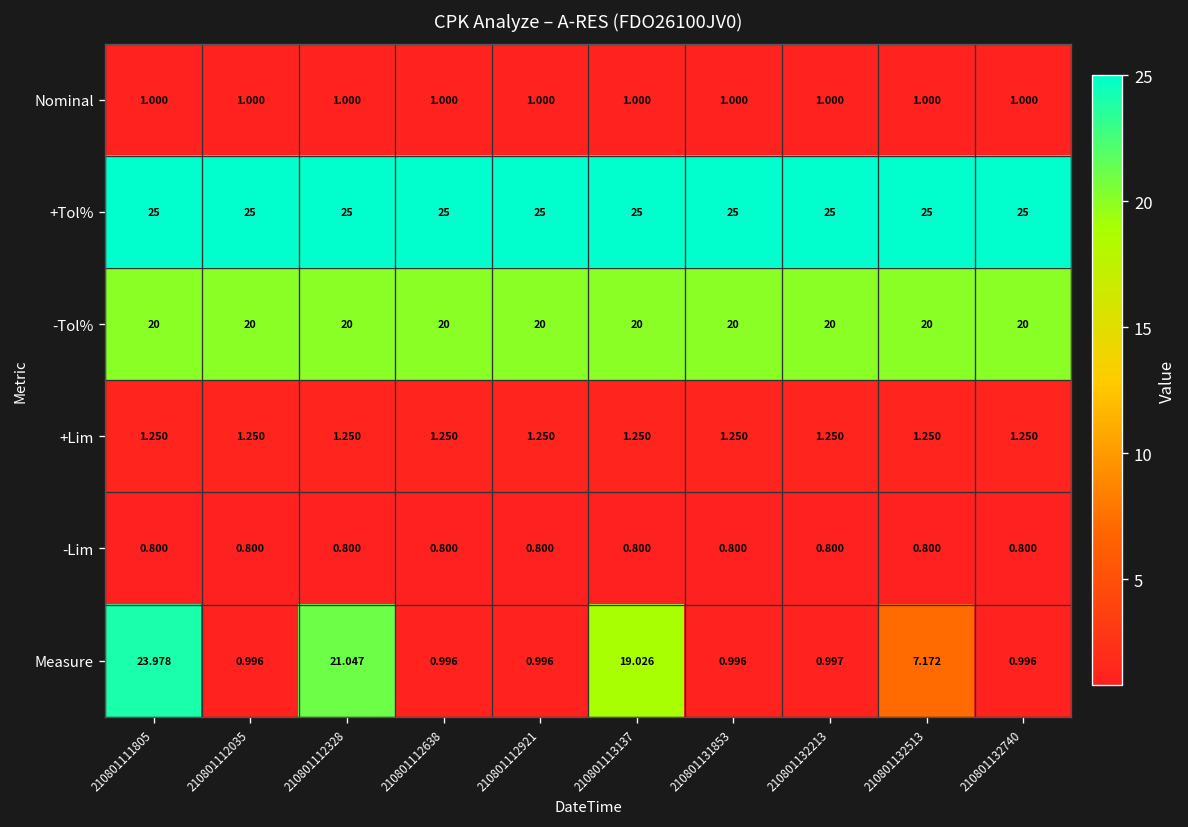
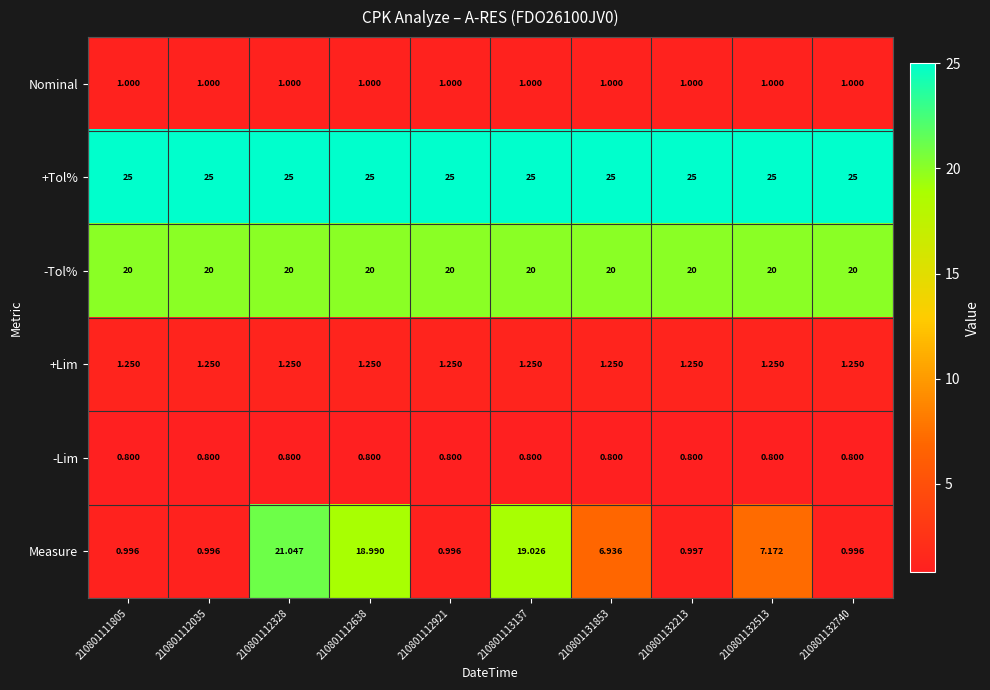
  {
    "Nominal": {
      "210801111805": 1.000,
      "210801112035": 1.000,
      "210801112328": 1.000,
      "210801112638": 1.000,
      "210801112921": 1.000,
      "210801113137": 1.000,
      "210801131853": 1.000,
      "210801132213": 1.000,
      "210801132513": 1.000,
      "210801132740": 1.000
    },
    "+Tol%": {
      "210801111805": 25,
      "210801112035": 25,
      "210801112328": 25,
      "210801112638": 25,
      "210801112921": 25,
      "210801113137": 25,
      "210801131853": 25,
      "210801132213": 25,
      "210801132513": 25,
      "210801132740": 25
    },
    "-Tol%": {
      "210801111805": 20,
      "210801112035": 20,
      "210801112328": 20,
      "210801112638": 20,
      "210801112921": 20,
      "210801113137": 20,
      "210801131853": 20,
      "210801132213": 20,
      "210801132513": 20,
      "210801132740": 20
    },
    "+Lim": {
      "210801111805": 1.250,
      "210801112035": 1.250,
      "210801112328": 1.250,
      "210801112638": 1.250,
      "210801112921": 1.250,
      "210801113137": 1.250,
      "210801131853": 1.250,
      "210801132213": 1.250,
      "210801132513": 1.250,
      "210801132740": 1.250
    },
    "-Lim": {
      "210801111805": 0.800,
      "210801112035": 0.800,
      "210801112328": 0.800,
      "210801112638": 0.800,
      "210801112921": 0.800,
      "210801113137": 0.800,
      "210801131853": 0.800,
      "210801132213": 0.800,
      "210801132513": 0.800,
      "210801132740": 0.800
    },
    "Measure": {
-     "210801111805": 23.978,
+     "210801111805": 0.996,
      "210801112035": 0.996,
      "210801112328": 21.047,
-     "210801112638": 0.996,
+     "210801112638": 18.990,
      "210801112921": 0.996,
      "210801113137": 19.026,
-     "210801131853": 0.996,
+     "210801131853": 6.936,
      "210801132213": 0.997,
      "210801132513": 7.172,
      "210801132740": 0.996
    }
  }
